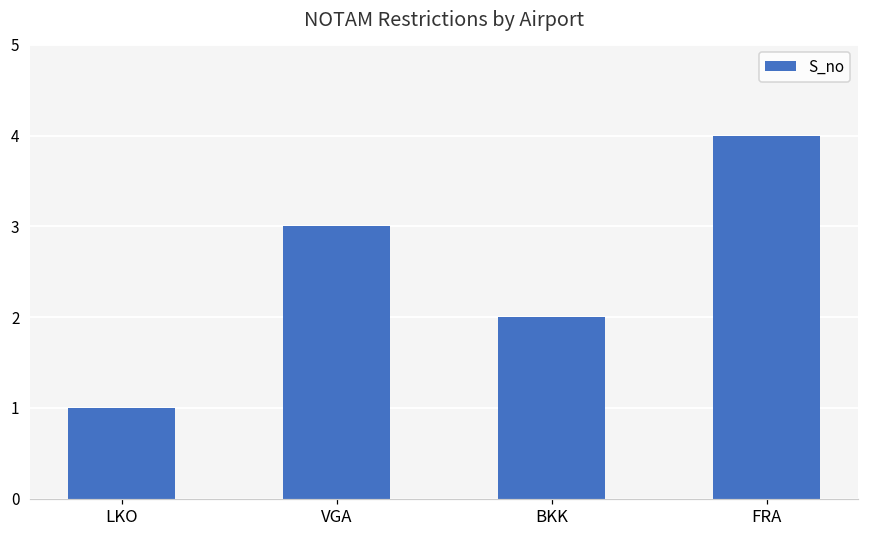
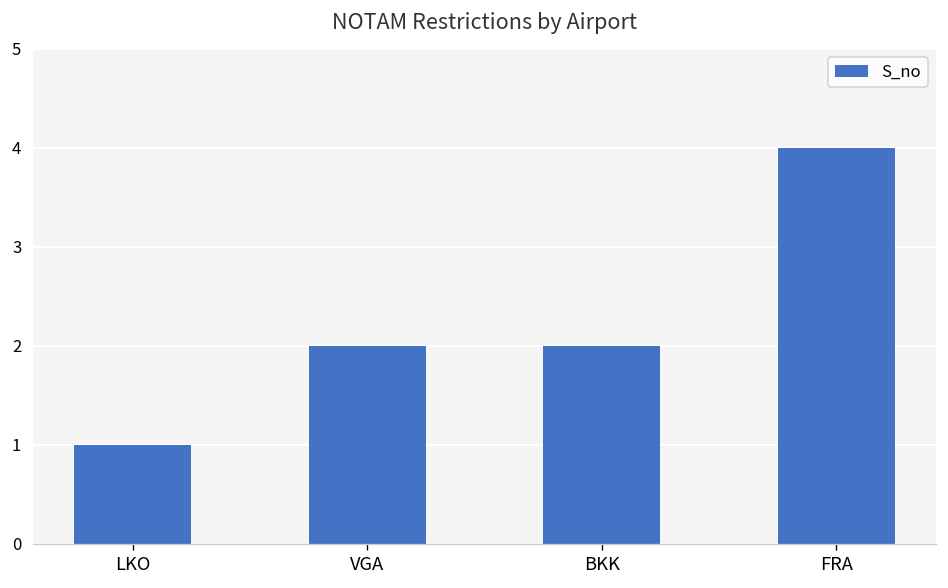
  {
    "LKO": 1,
-   "VGA": 3,
+   "VGA": 2,
    "BKK": 2,
    "FRA": 4
  }
